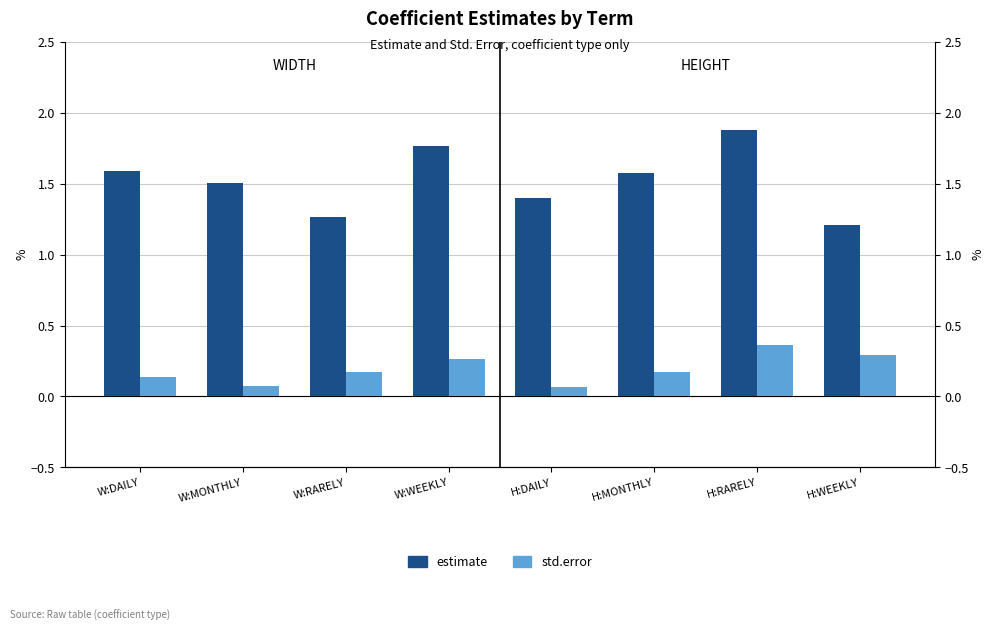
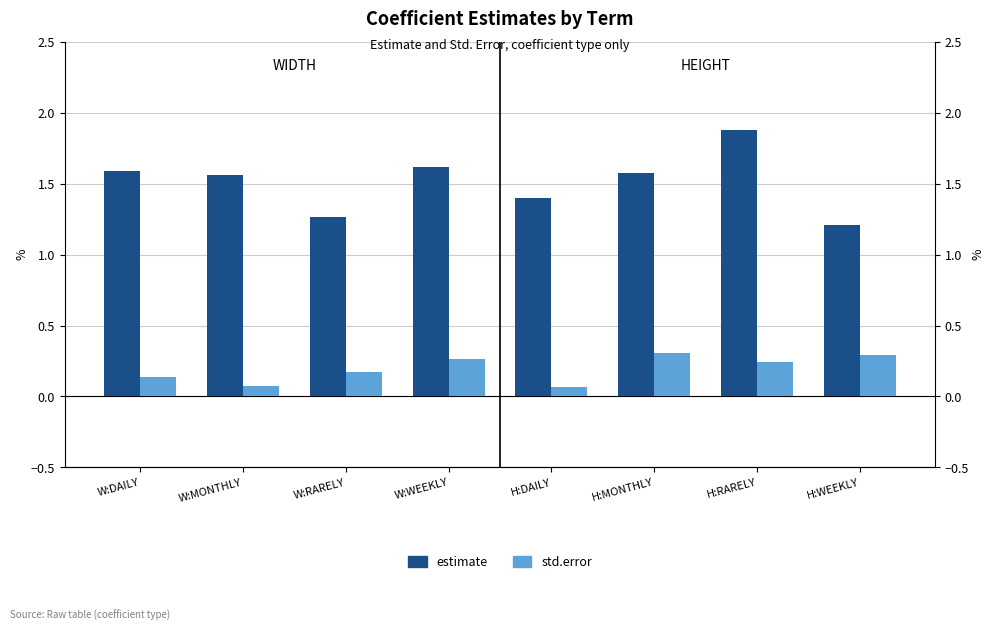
  {
    "estimate": {
      "W:DAILY": 1.59,
-     "W:MONTHLY": 1.51,
+     "W:MONTHLY": 1.56,
      "W:RARELY": 1.26,
-     "W:WEEKLY": 1.76,
+     "W:WEEKLY": 1.62,
      "H:DAILY": 1.40,
      "H:MONTHLY": 1.57,
      "H:RARELY": 1.87,
      "H:WEEKLY": 1.21
    },
    "std.error": {
      "W:DAILY": 0.14,
      "W:MONTHLY": 0.07,
      "W:RARELY": 0.17,
      "W:WEEKLY": 0.26,
      "H:DAILY": 0.07,
-     "H:MONTHLY": 0.18,
-     "H:RARELY": 0.36,
+     "H:MONTHLY": 0.31,
+     "H:RARELY": 0.24,
      "H:WEEKLY": 0.29
    }
  }
